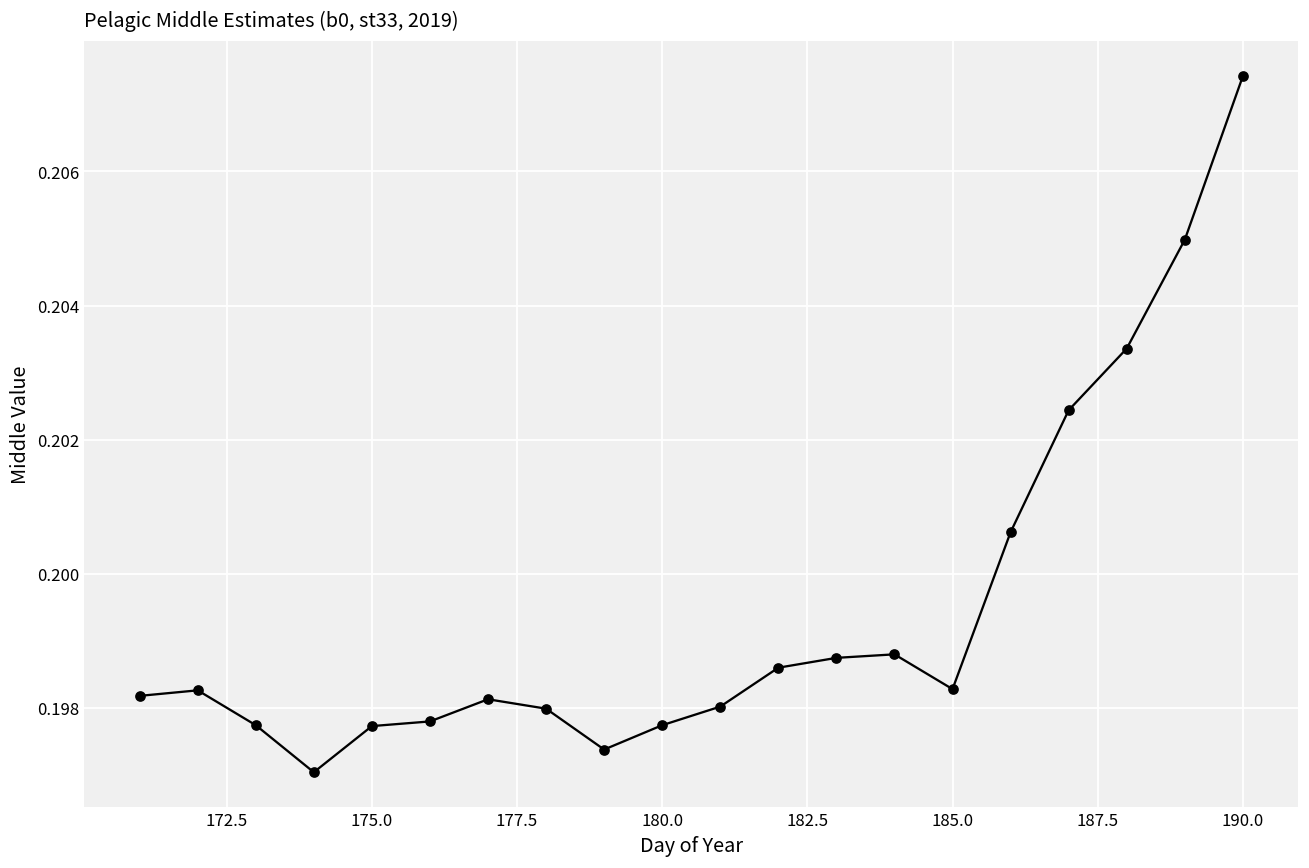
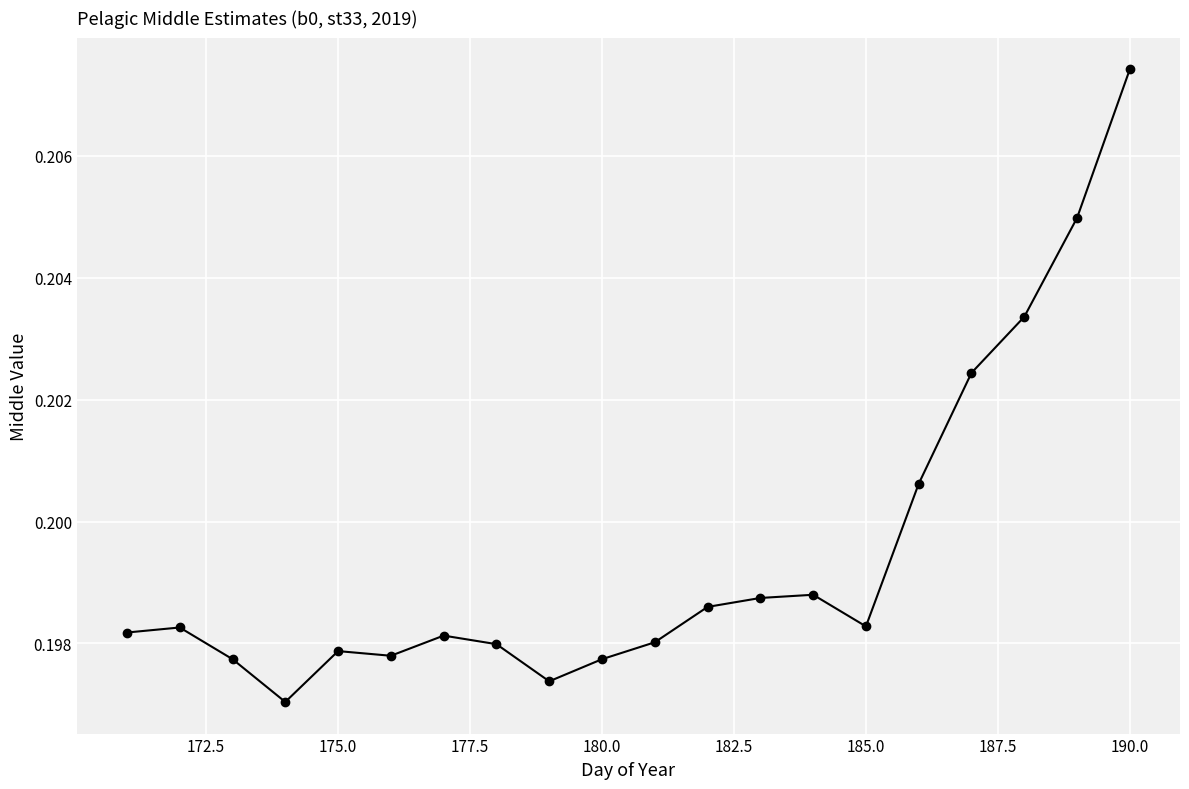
  {
-   "175.0": 0.1977,
+   "175.0": 0.1979,
    "180.0": 0.1977,
    "185.0": 0.1983,
    "190.0": 0.2074
  }
